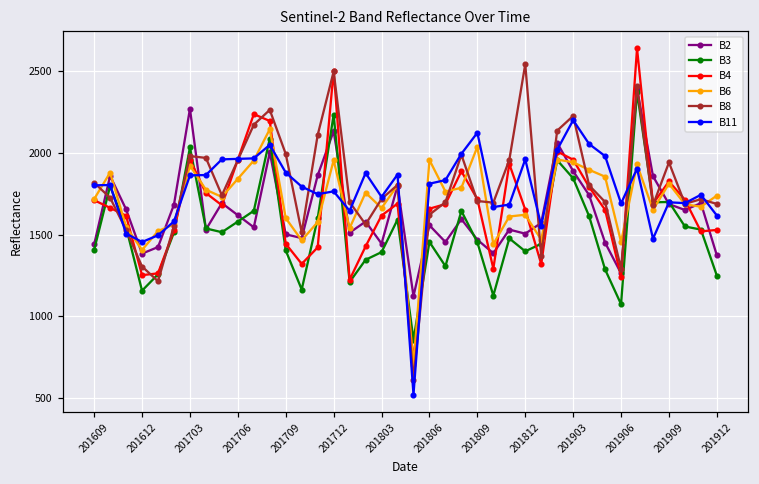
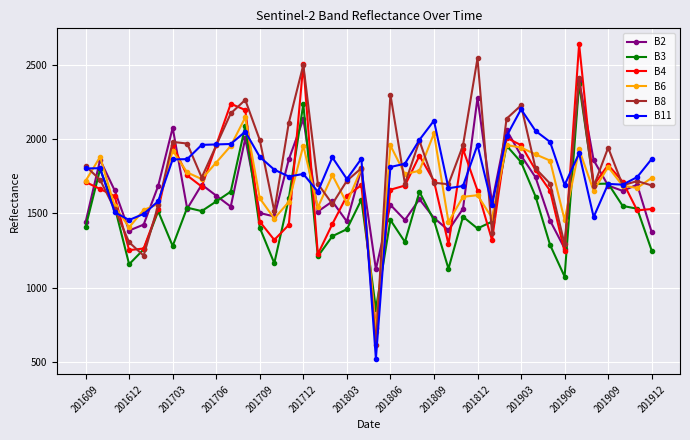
  {
    "B2": {
      "201609": 1440,
      "201612": 1380,
-     "201703": 2270,
+     "201703": 2080,
      "201706": 1620,
      "201709": 1500,
      "201712": 2130,
      "201803": 1450,
      "201806": 1560,
-     "201812": 1510,
+     "201812": 2280,
      "201903": 1890,
      "201906": 1260,
      "201912": 1370
    },
    "B3": {
      "201609": 1410,
      "201612": 1160,
-     "201703": 2030,
+     "201703": 1280,
      "201706": 1580,
      "201709": 1400,
      "201712": 2240,
      "201803": 1390,
      "201806": 1460,
      "201812": 1400,
      "201903": 1850,
      "201906": 1070,
      "201912": 1250
    },
    "B4": {
      "201612": 1250,
      "201703": 1960,
      "201709": 1440,
      "201803": 1620,
      "201806": 1660,
      "201812": 1650,
      "201906": 1240,
      "201912": 1530
    },
    "B6": {
      "201612": 1410,
      "201703": 1920,
      "201706": 1840,
      "201709": 1600,
      "201712": 1960,
-     "201803": 1660,
+     "201803": 1570,
      "201806": 1960,
      "201809": 2040,
      "201812": 1620,
      "201906": 1460,
      "201912": 1740
    },
    "B8": {
      "201612": 1310,
      "201703": 1980,
      "201709": 1990,
-     "201806": 1620,
+     "201806": 2300,
      "201812": 2540,
      "201903": 2230,
      "201906": 1290,
      "201909": 1940,
      "201912": 1690
    },
    "B11": {
      "201612": 1460,
      "201703": 1860,
      "201709": 1880,
      "201712": 1770,
      "201806": 1810,
      "201809": 2120,
      "201812": 1960,
      "201903": 2200,
      "201906": 1690,
-     "201912": 1620
+     "201912": 1870
    }
  }
